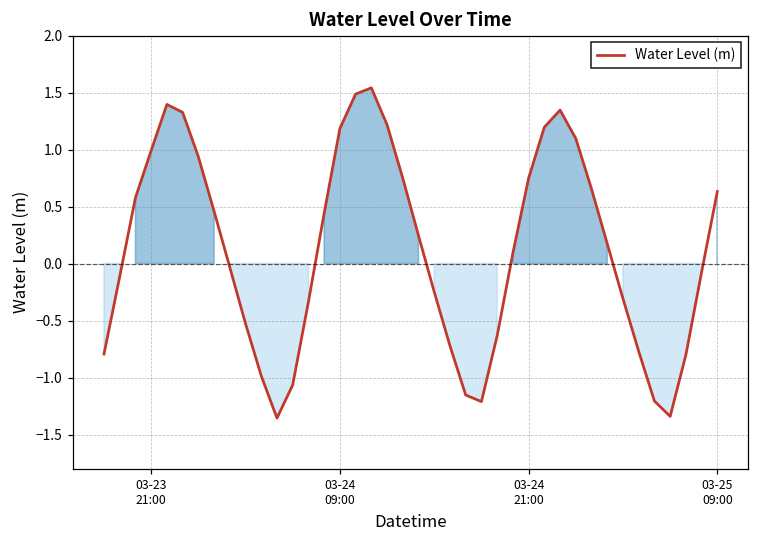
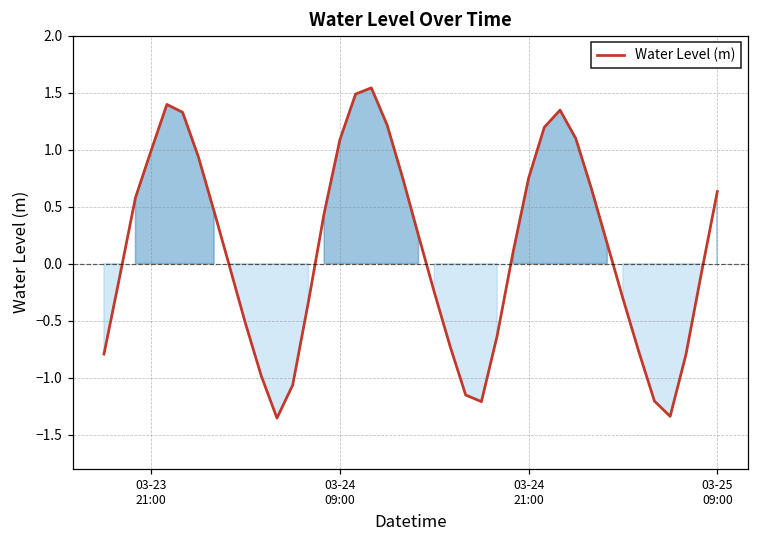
  {
    "03-23 21:00": 0.99,
-   "03-24 09:00": 1.18,
+   "03-24 09:00": 1.09,
    "03-24 21:00": 0.75,
    "03-25 09:00": 0.63
  }
